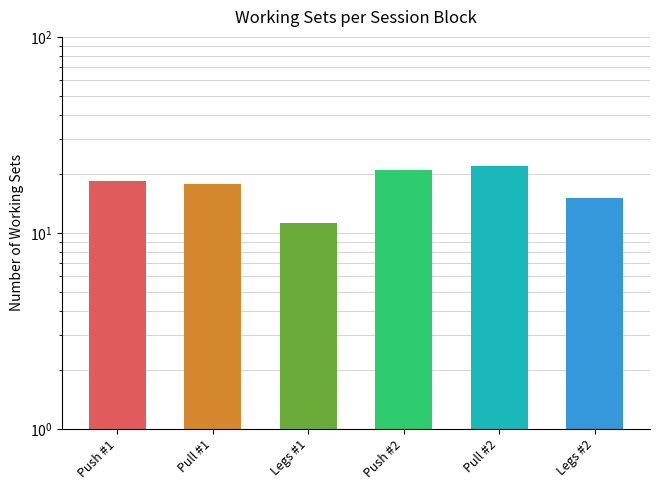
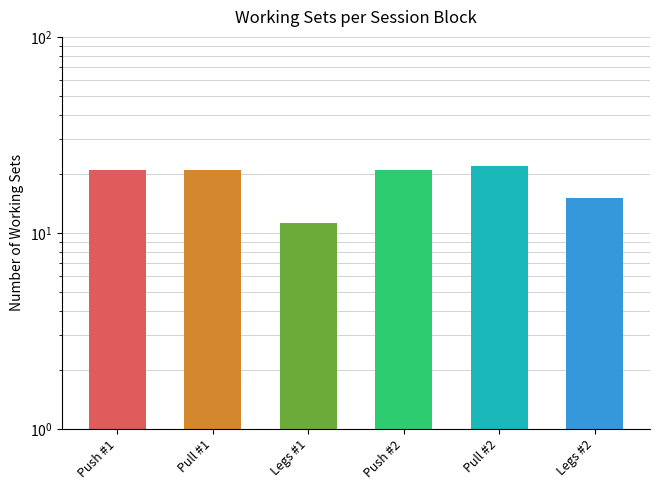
  {
-   "Push #1": 18,
-   "Pull #1": 18,
+   "Push #1": 21,
+   "Pull #1": 21,
    "Legs #1": 11,
    "Push #2": 21,
    "Pull #2": 22,
    "Legs #2": 15
  }
